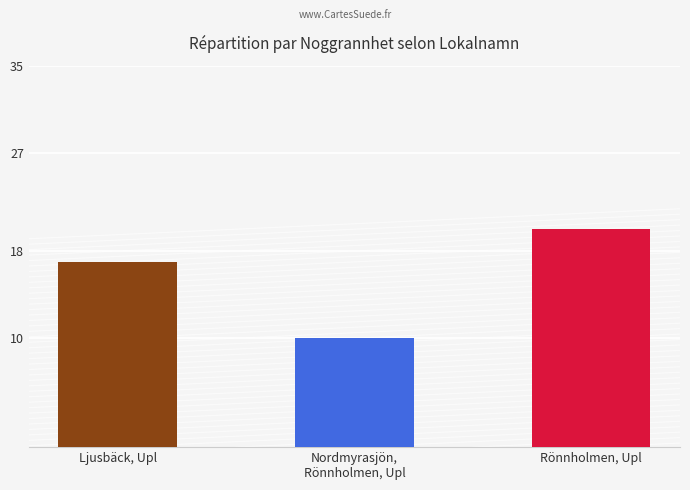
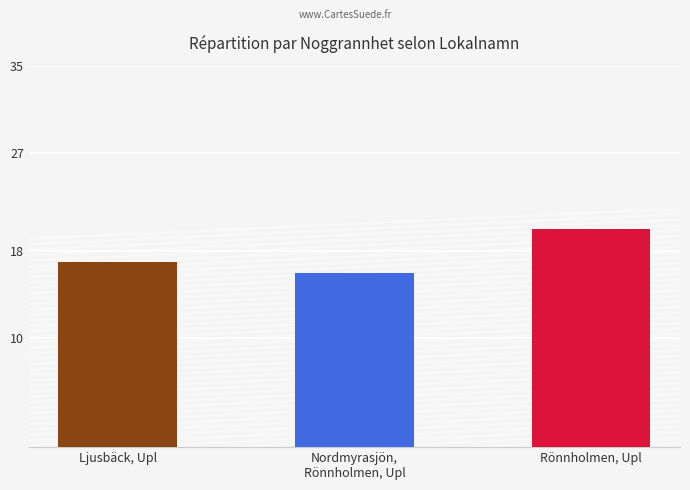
  {
    "Ljusbäck, Upl": 17,
-   "Nordmyrasjön, Rönnholmen, Upl": 10,
+   "Nordmyrasjön, Rönnholmen, Upl": 16,
    "Rönnholmen, Upl": 20
  }
